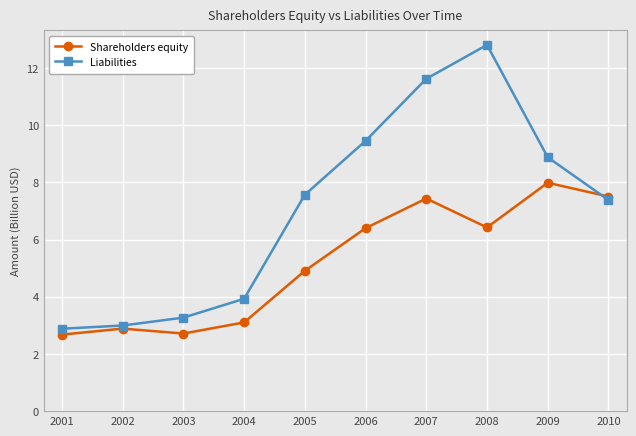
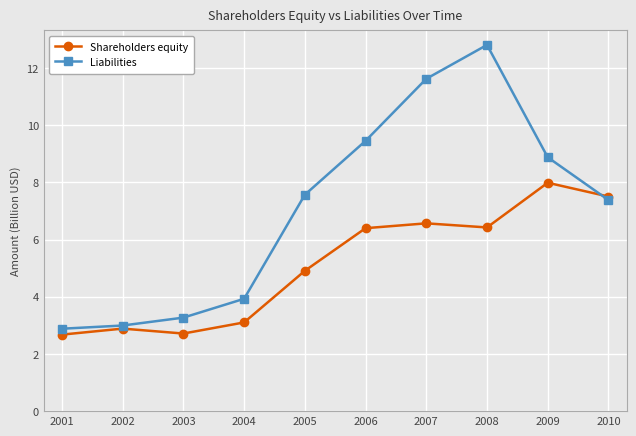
  {
    "Shareholders equity": {
      "2001": 2.7,
      "2002": 2.9,
      "2003": 2.7,
      "2004": 3.1,
      "2005": 4.9,
      "2006": 6.4,
-     "2007": 7.4,
+     "2007": 6.6,
      "2008": 6.4,
      "2009": 8.0,
      "2010": 7.5
    },
    "Liabilities": {
      "2001": 2.9,
      "2002": 3.0,
      "2003": 3.3,
      "2004": 3.9,
      "2005": 7.6,
      "2006": 9.5,
      "2007": 11.6,
      "2008": 12.8,
      "2009": 8.9,
      "2010": 7.4
    }
  }
